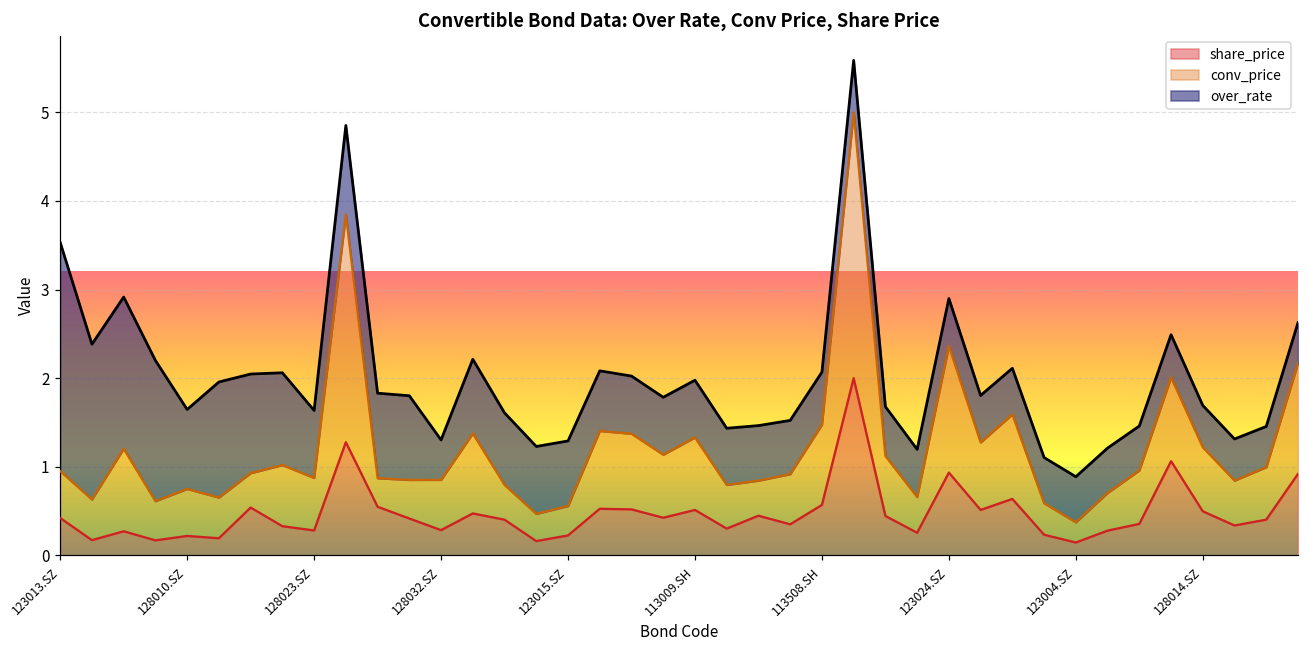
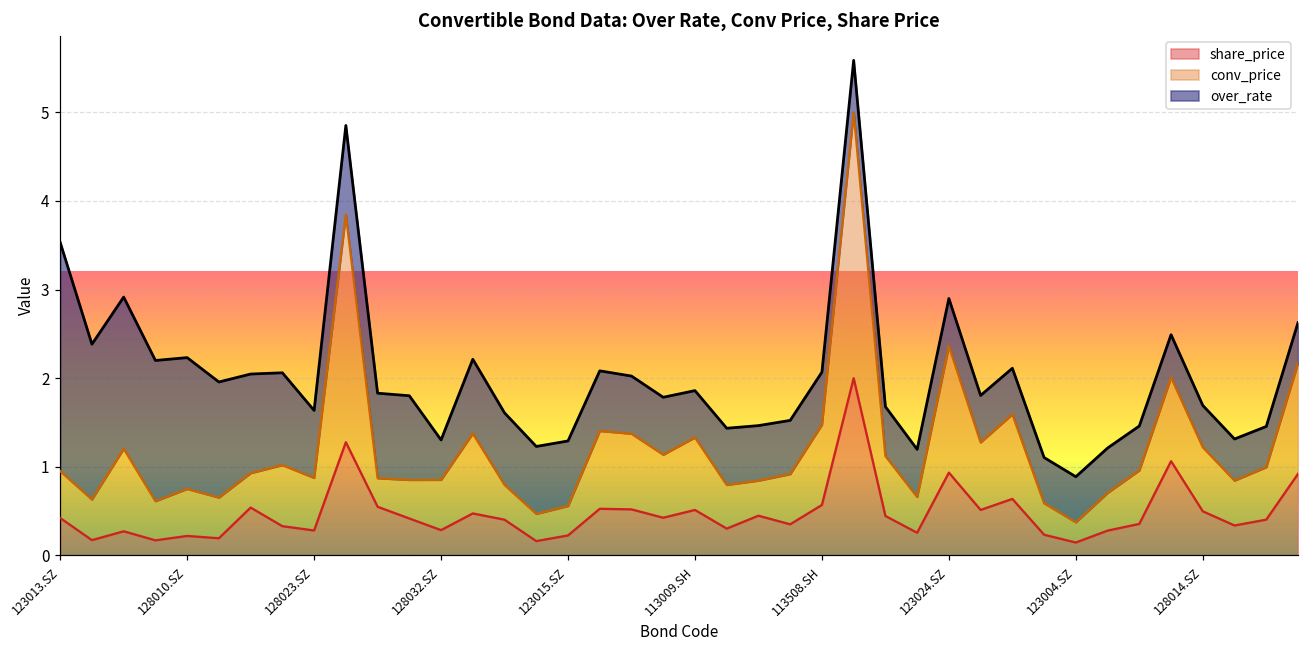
  {
    "over_rate": {
      "123013.SZ": 2.6,
-     "128010.SZ": 0.9,
+     "128010.SZ": 1.5,
      "128023.SZ": 0.8,
      "128032.SZ": 0.5,
      "123015.SZ": 0.7,
-     "113009.SH": 0.6,
+     "113009.SH": 0.5,
      "113508.SH": 0.6,
      "123024.SZ": 0.5,
      "123004.SZ": 0.5,
      "128014.SZ": 0.5
    }
  }
